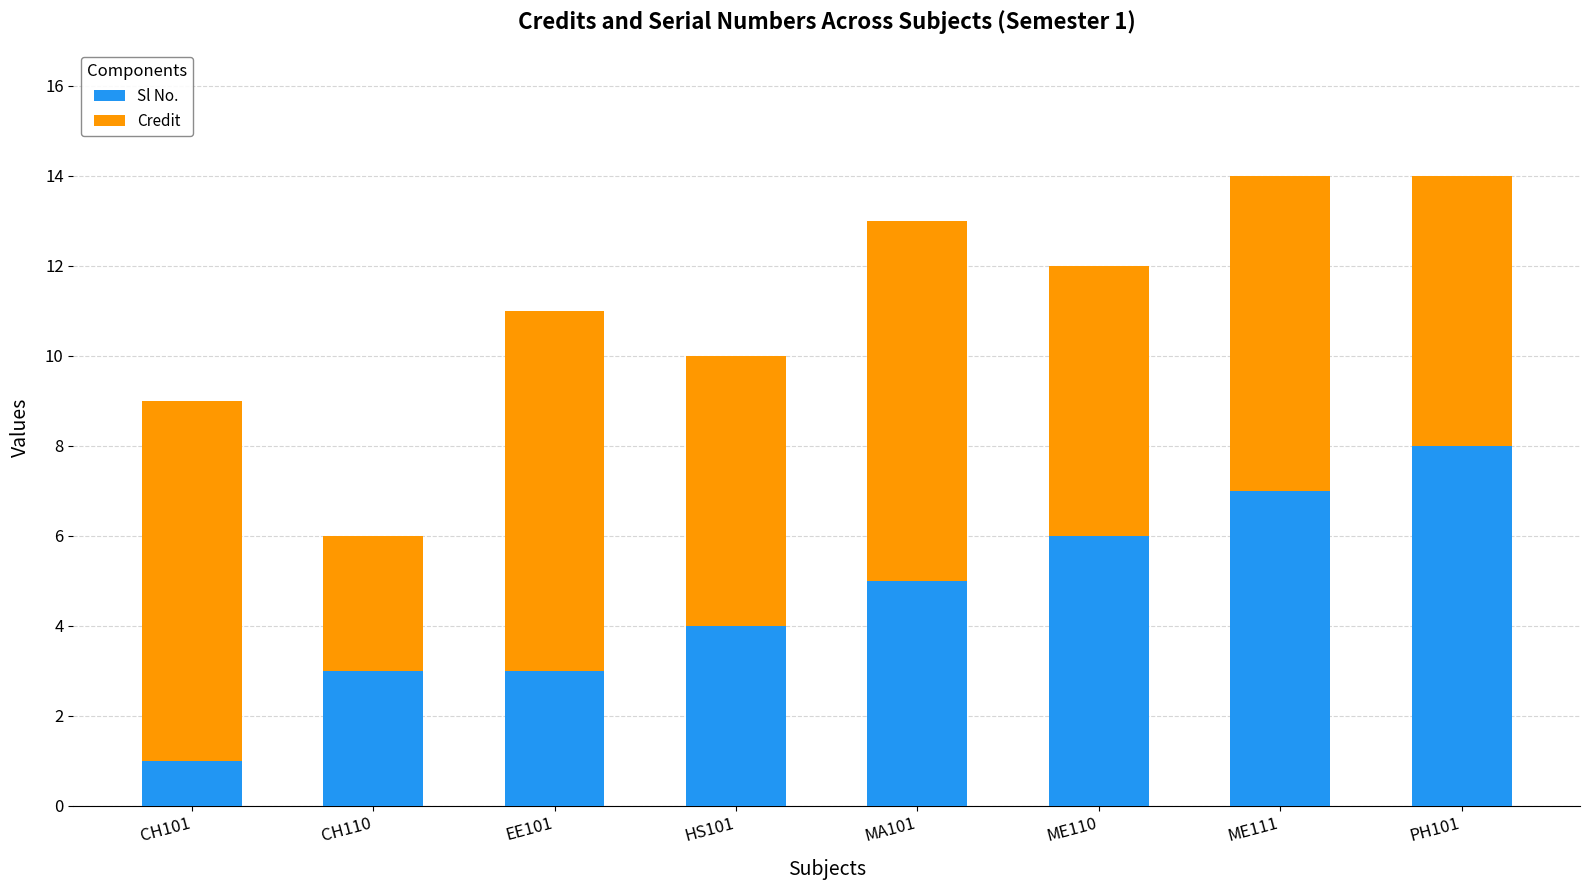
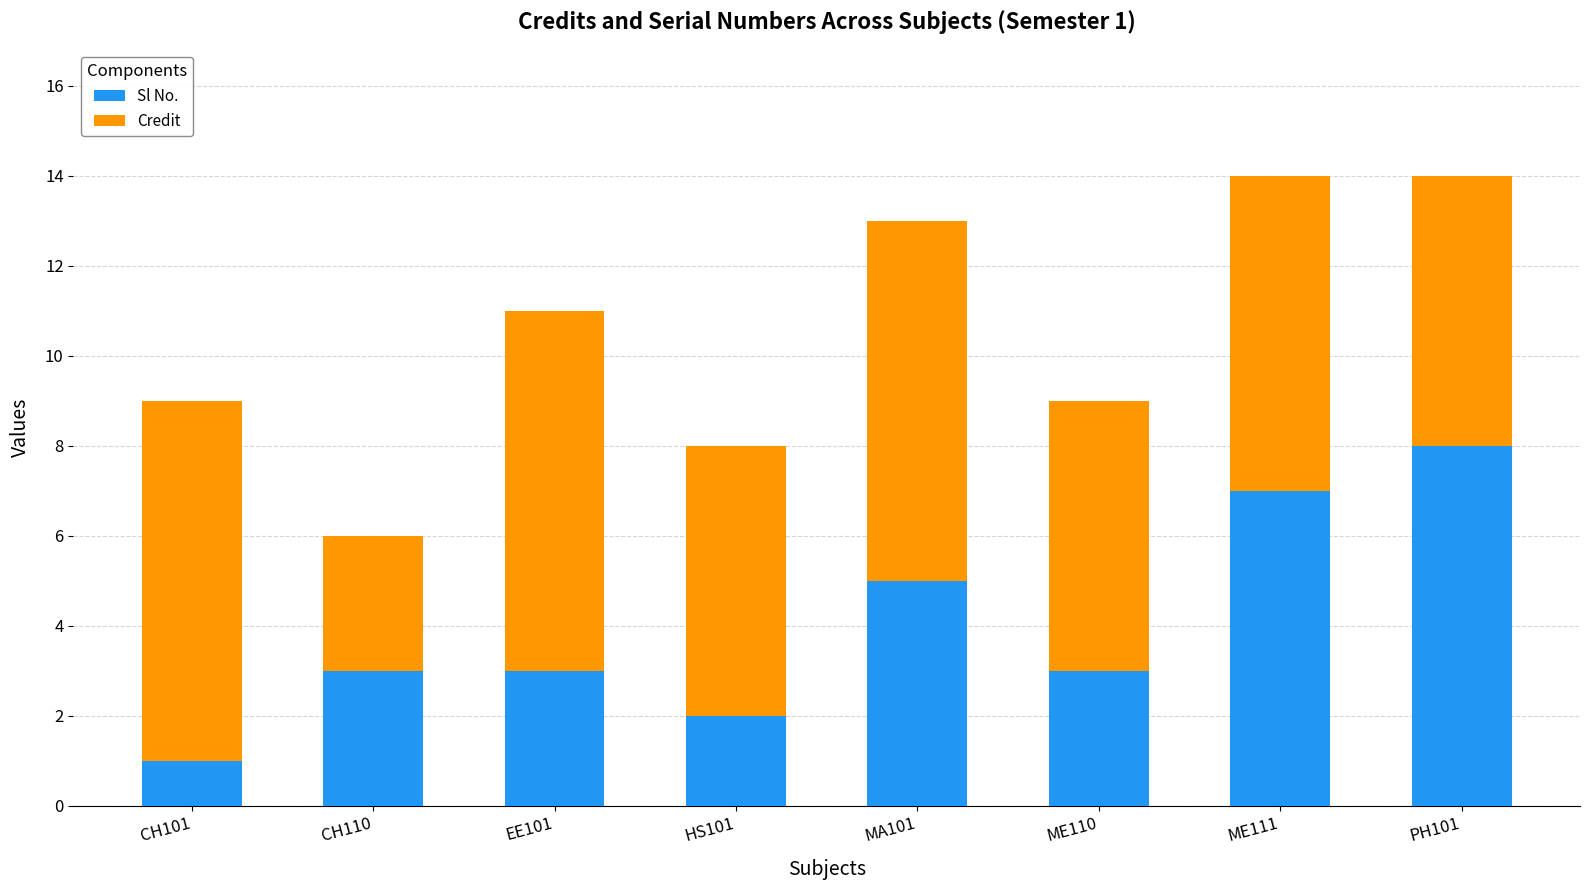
  {
    "Sl No.": {
      "CH101": 1,
      "CH110": 3,
      "EE101": 3,
-     "HS101": 4,
+     "HS101": 2,
      "MA101": 5,
-     "ME110": 6,
+     "ME110": 3,
      "ME111": 7,
      "PH101": 8
    },
    "Credit": {
      "CH101": 8,
      "CH110": 3,
      "EE101": 8,
      "HS101": 6,
      "MA101": 8,
      "ME110": 6,
      "ME111": 7,
      "PH101": 6
    }
  }
